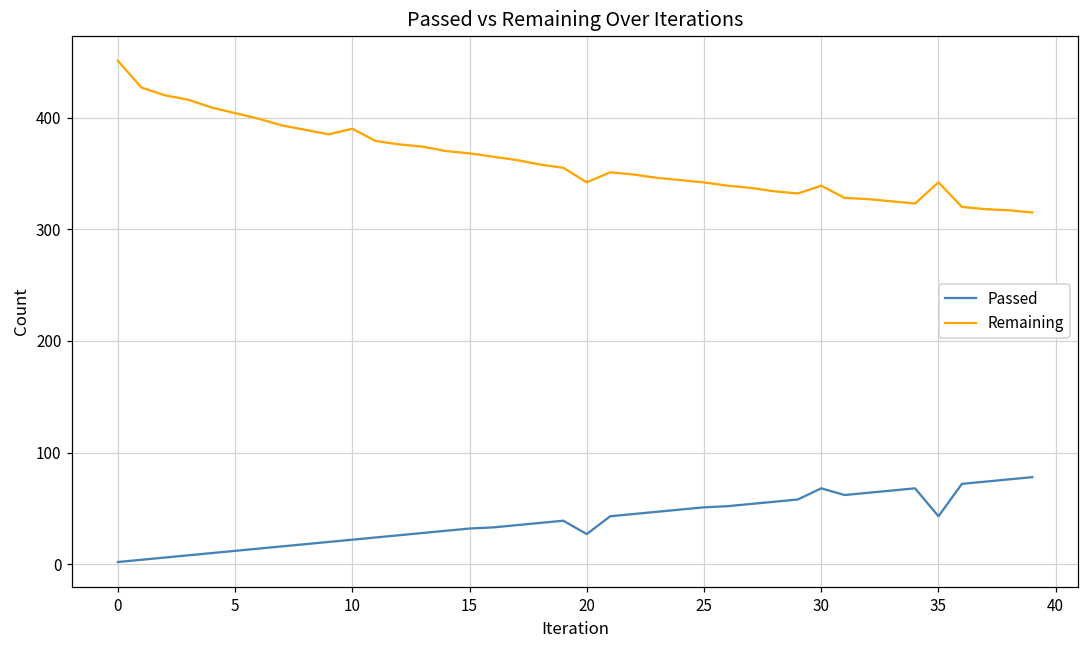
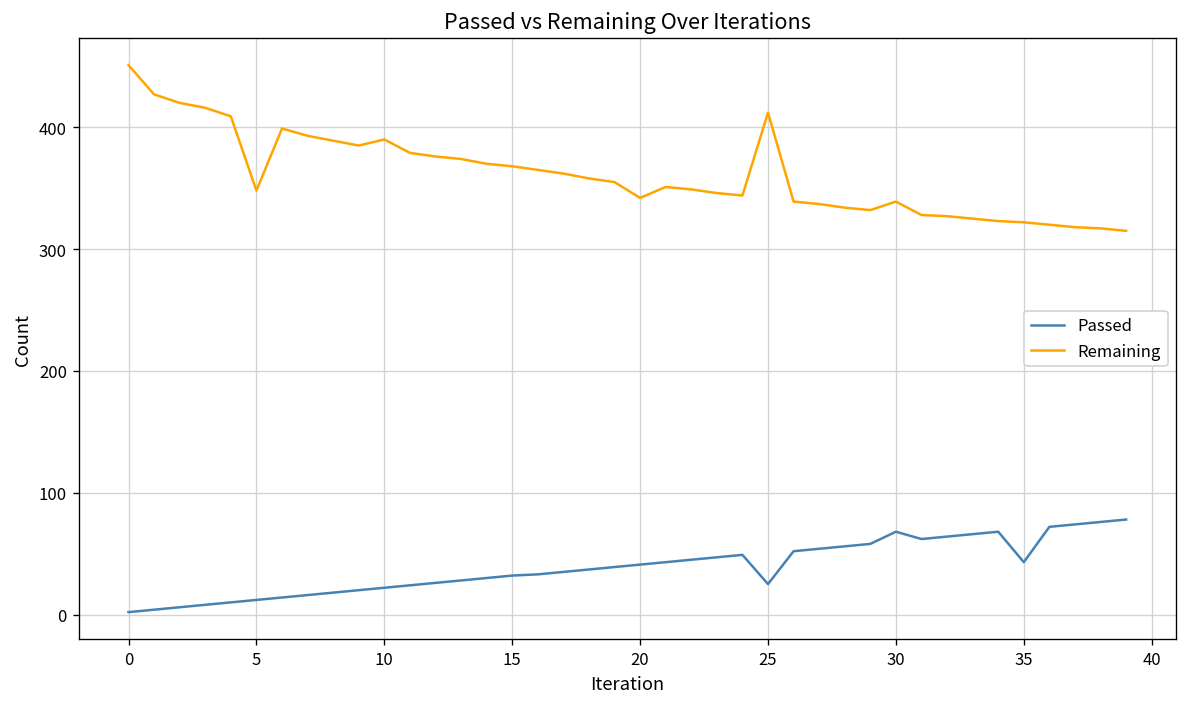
  {
    "Passed": {
      "0": 2,
      "5": 12,
      "10": 22,
      "15": 32,
-     "20": 27,
-     "25": 51,
+     "20": 41,
+     "25": 25,
      "30": 68,
      "35": 43
    },
    "Remaining": {
      "0": 451,
-     "5": 404,
+     "5": 348,
      "10": 390,
      "15": 368,
      "20": 342,
-     "25": 342,
+     "25": 412,
      "30": 339,
-     "35": 342
+     "35": 322
    }
  }
